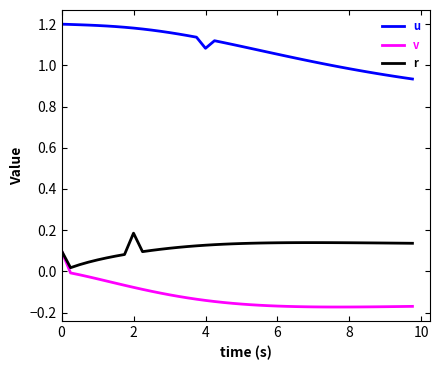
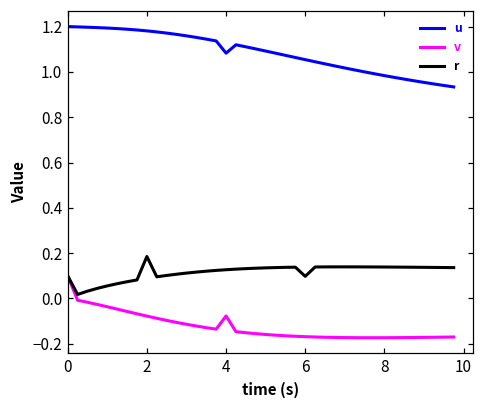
  {
    "u": {
      "0": 1.20,
      "2": 1.18,
      "4": 1.08,
      "6": 1.05,
      "8": 0.98
    },
    "v": {
      "2": -0.08,
-     "4": -0.14,
+     "4": -0.08,
      "6": -0.17,
      "8": -0.17
    },
    "r": {
      "2": 0.19,
      "4": 0.13,
-     "6": 0.14,
+     "6": 0.10,
      "8": 0.14
    }
  }
